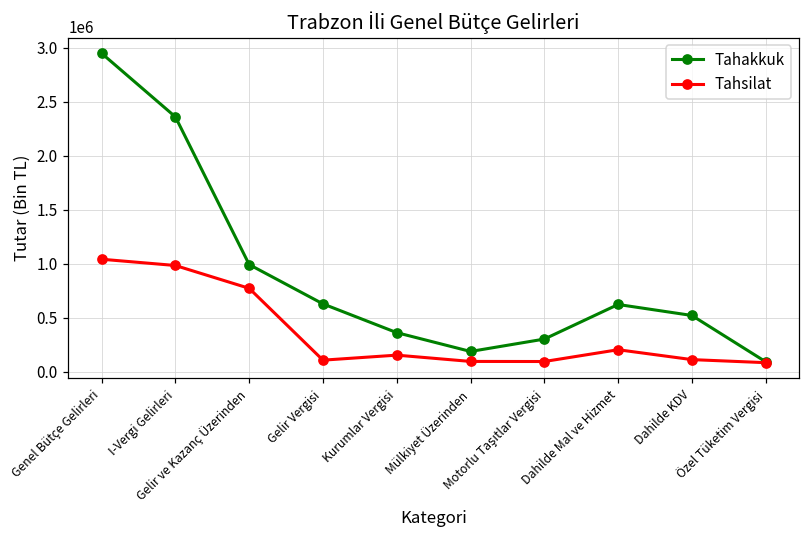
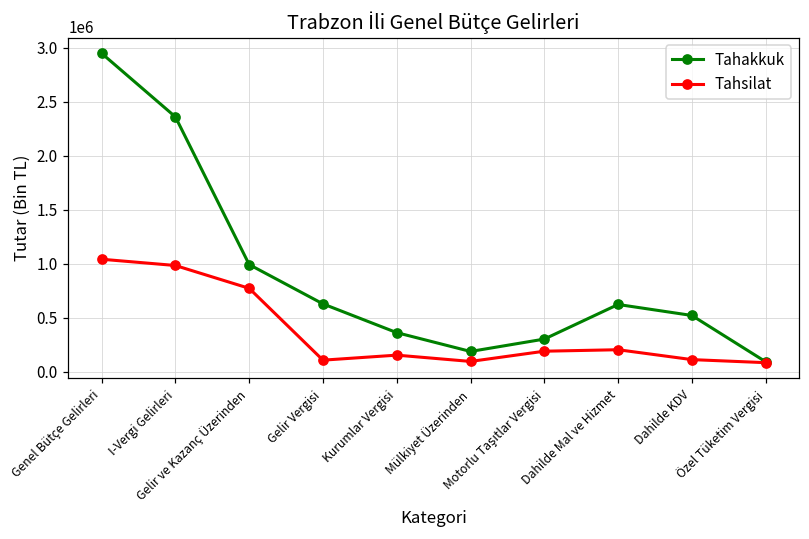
  {
    "Tahakkuk": {
      "Genel Bütçe Gelirleri": 2900000,
      "I-Vergi Gelirleri": 2400000,
      "Gelir ve Kazanç Üzerinden": 1000000,
      "Gelir Vergisi": 600000,
      "Kurumlar Vergisi": 400000,
      "Mülkiyet Üzerinden": 200000,
      "Motorlu Taşıtlar Vergisi": 300000,
      "Dahilde Mal ve Hizmet": 600000,
      "Dahilde KDV": 500000
    },
    "Tahsilat": {
      "Genel Bütçe Gelirleri": 1000000,
      "I-Vergi Gelirleri": 1000000,
      "Gelir ve Kazanç Üzerinden": 800000,
      "Gelir Vergisi": 100000,
      "Kurumlar Vergisi": 200000,
      "Mülkiyet Üzerinden": 100000,
-     "Motorlu Taşıtlar Vergisi": 100000,
+     "Motorlu Taşıtlar Vergisi": 200000,
      "Dahilde Mal ve Hizmet": 200000,
      "Dahilde KDV": 100000
    }
  }
